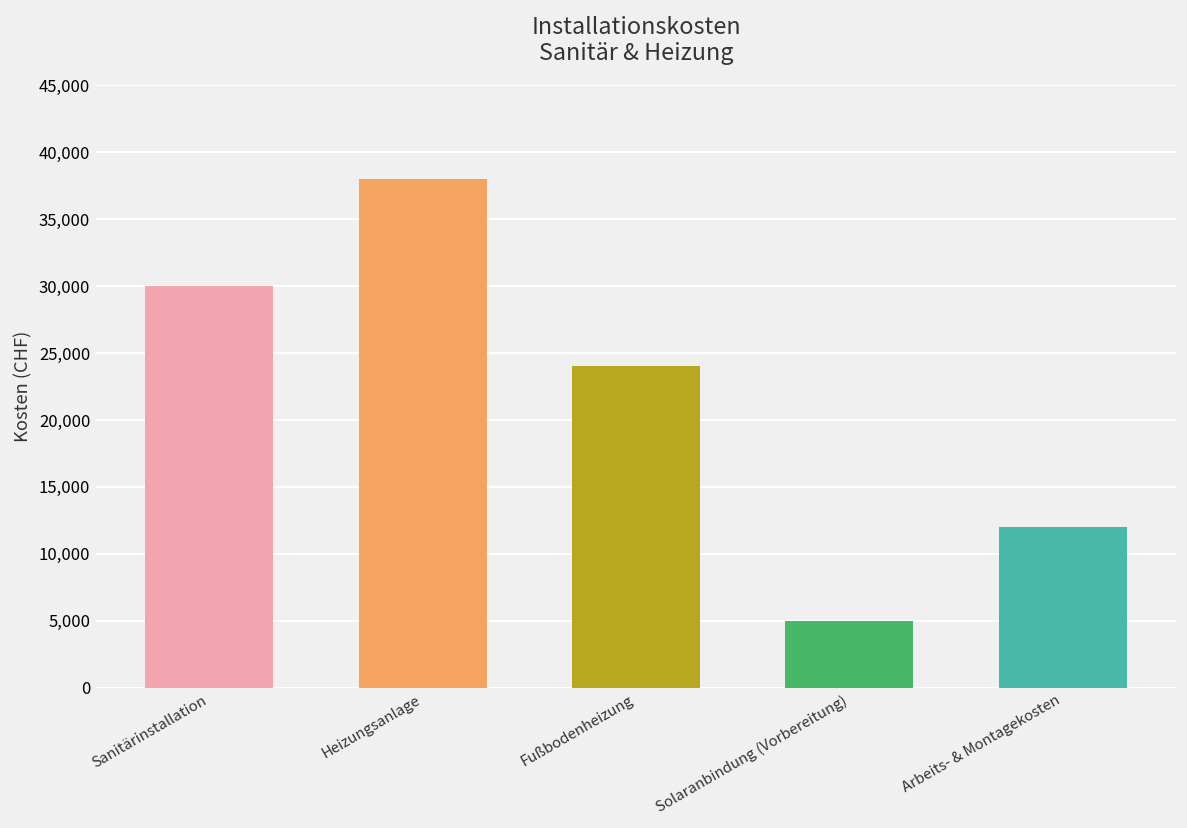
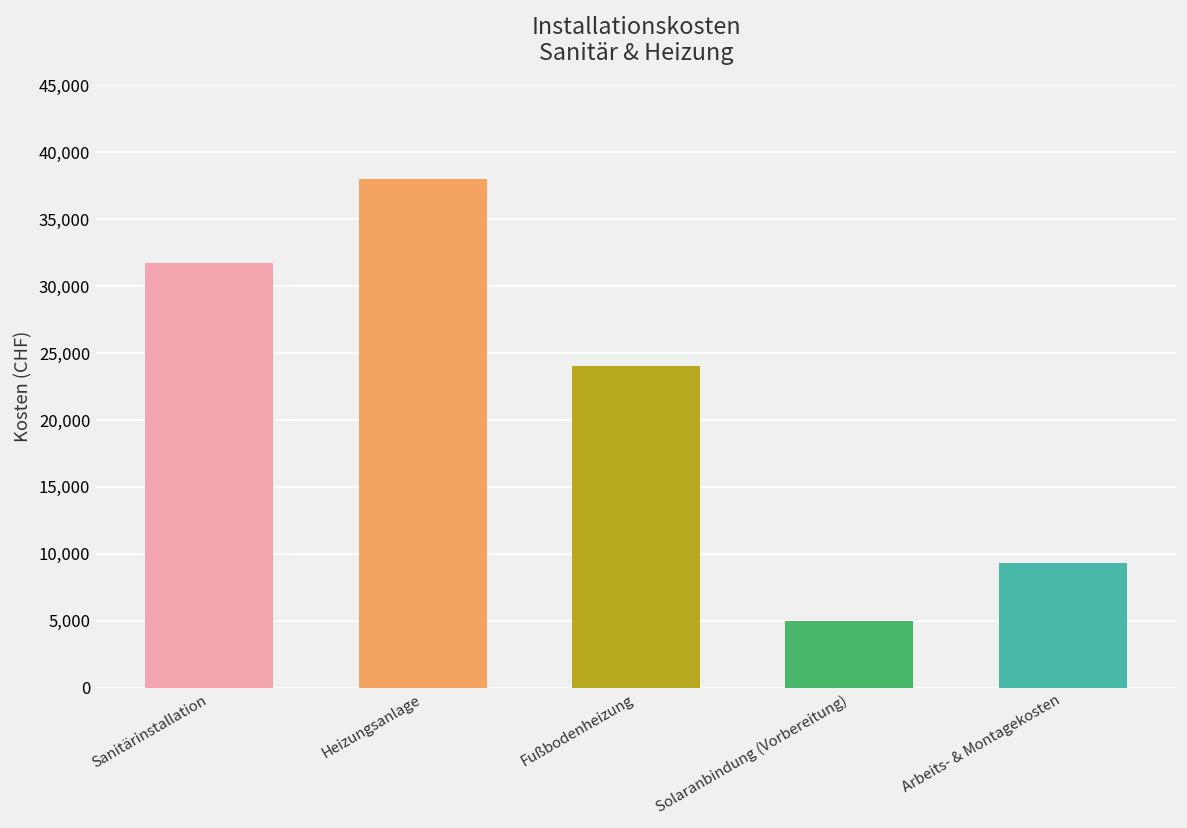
  {
-   "Sanitärinstallation": "30,000",
+   "Sanitärinstallation": "31,700",
    "Heizungsanlage": "38,000",
    "Fußbodenheizung": "24,000",
    "Solaranbindung (Vorbereitung)": "5,000",
-   "Arbeits- & Montagekosten": "12,000"
+   "Arbeits- & Montagekosten": "9,300"
  }
